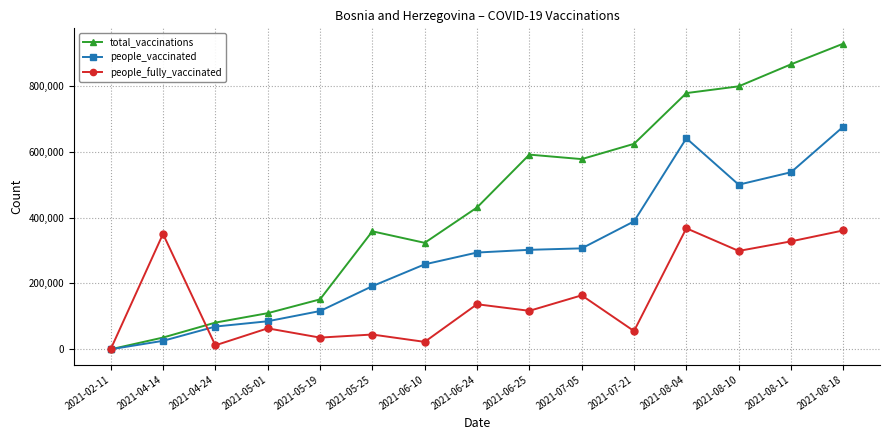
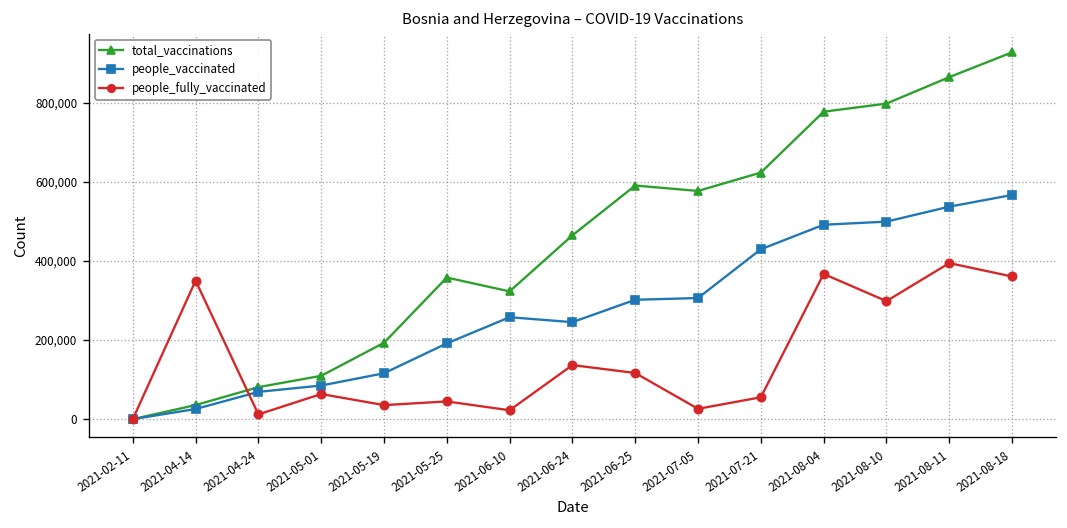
  {
    "total_vaccinations": {
      "2021-04-14": "40,000",
      "2021-04-24": "80,000",
      "2021-05-01": "110,000",
-     "2021-05-19": "150,000",
+     "2021-05-19": "190,000",
      "2021-05-25": "360,000",
      "2021-06-10": "320,000",
-     "2021-06-24": "430,000",
+     "2021-06-24": "470,000",
      "2021-06-25": "590,000",
      "2021-07-05": "580,000",
      "2021-07-21": "620,000",
      "2021-08-04": "780,000",
      "2021-08-10": "800,000",
      "2021-08-11": "870,000",
      "2021-08-18": "930,000"
    },
    "people_vaccinated": {
      "2021-04-14": "30,000",
      "2021-04-24": "70,000",
      "2021-05-01": "90,000",
      "2021-05-19": "120,000",
      "2021-05-25": "190,000",
      "2021-06-10": "260,000",
-     "2021-06-24": "290,000",
+     "2021-06-24": "250,000",
      "2021-06-25": "300,000",
      "2021-07-05": "310,000",
-     "2021-07-21": "390,000",
-     "2021-08-04": "640,000",
+     "2021-07-21": "430,000",
+     "2021-08-04": "490,000",
      "2021-08-10": "500,000",
      "2021-08-11": "540,000",
-     "2021-08-18": "680,000"
+     "2021-08-18": "570,000"
    },
    "people_fully_vaccinated": {
      "2021-04-14": "350,000",
      "2021-04-24": "10,000",
      "2021-05-01": "60,000",
      "2021-05-19": "40,000",
      "2021-05-25": "40,000",
      "2021-06-10": "20,000",
      "2021-06-24": "140,000",
      "2021-06-25": "120,000",
-     "2021-07-05": "160,000",
+     "2021-07-05": "30,000",
      "2021-07-21": "60,000",
      "2021-08-04": "370,000",
      "2021-08-10": "300,000",
-     "2021-08-11": "330,000",
+     "2021-08-11": "390,000",
      "2021-08-18": "360,000"
    }
  }
